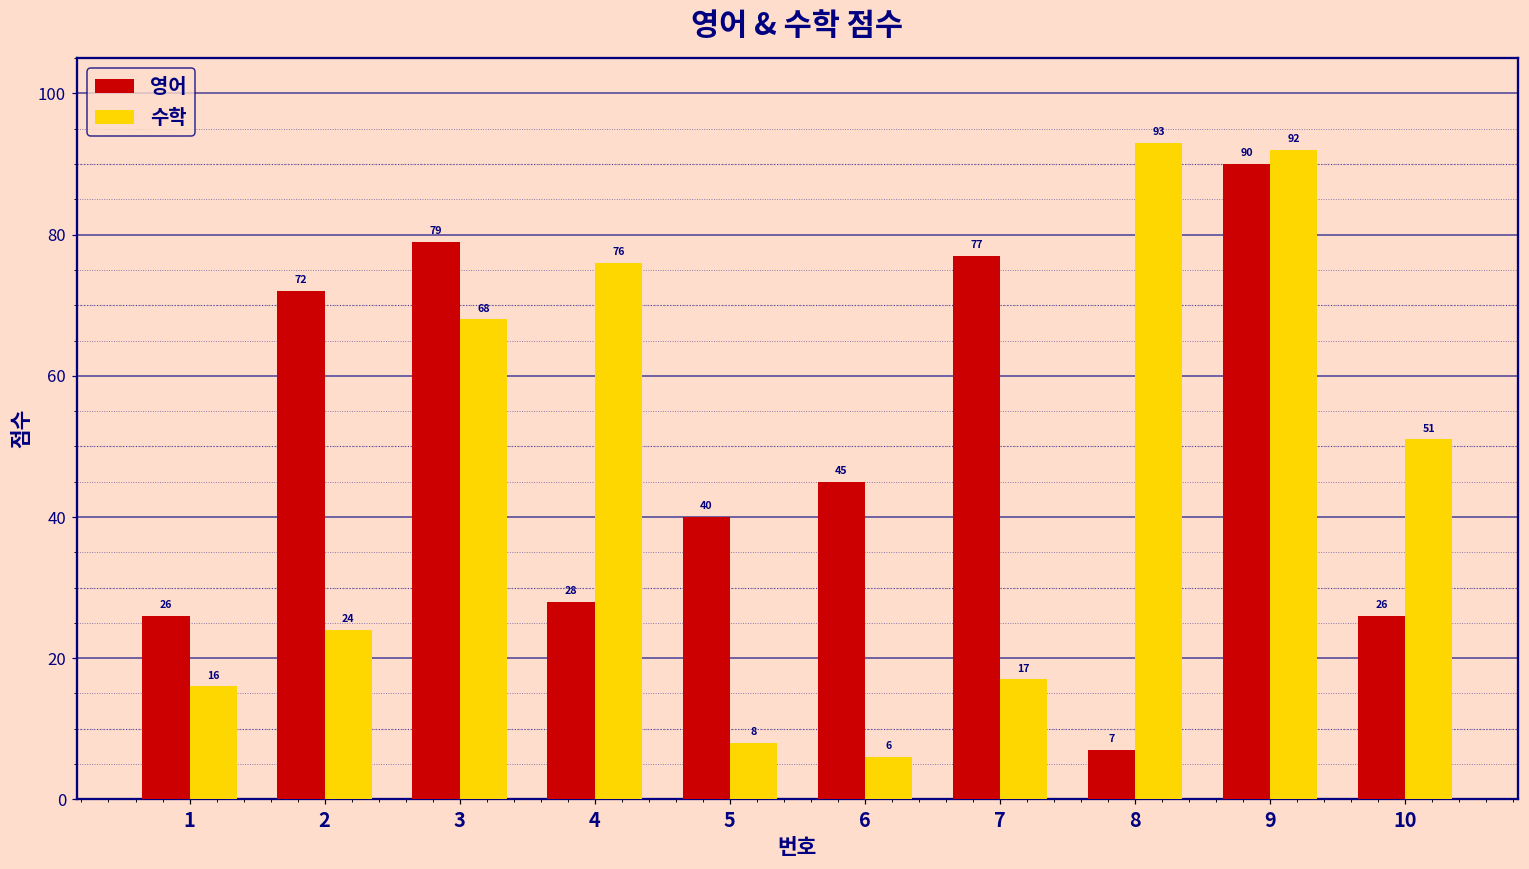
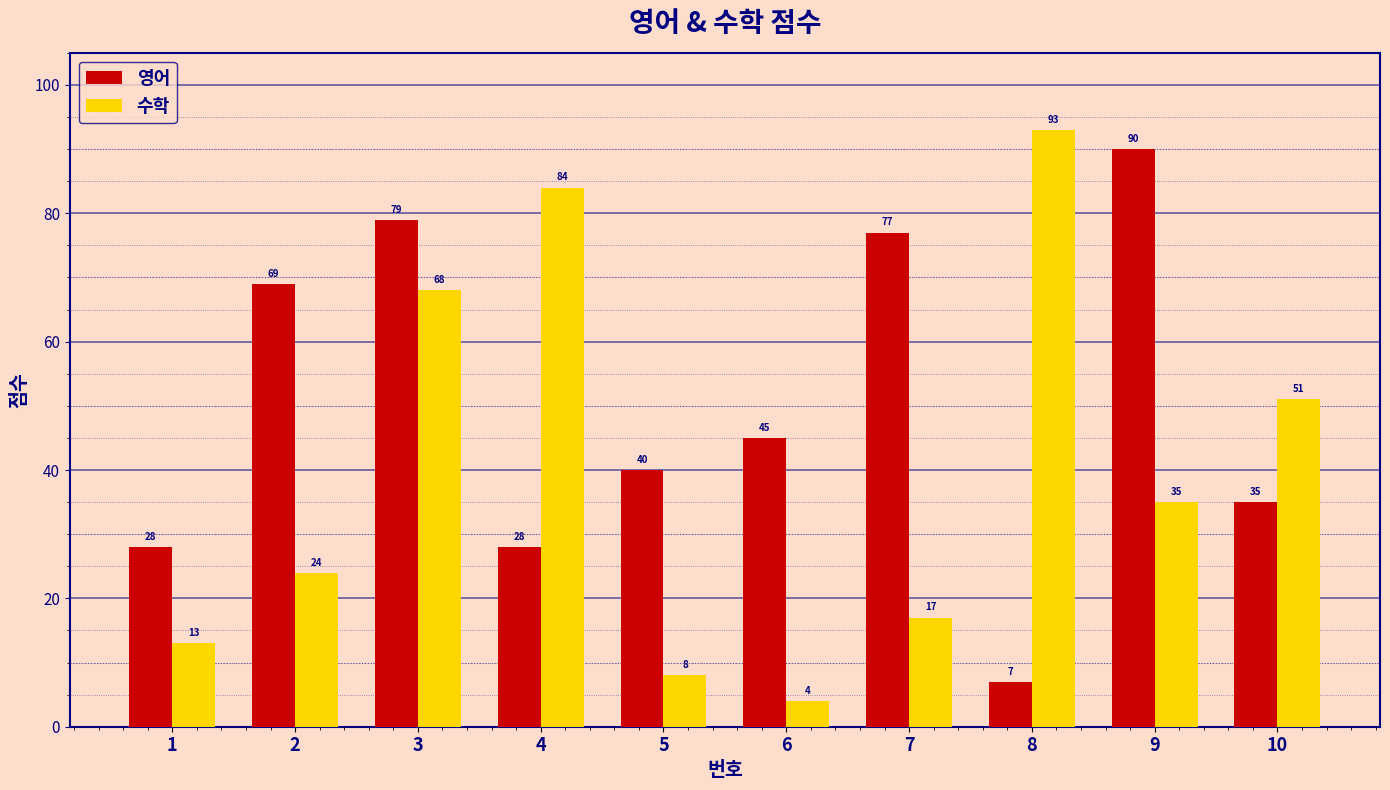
  {
    "영어": {
-     "1": 26,
-     "2": 72,
+     "1": 28,
+     "2": 69,
      "3": 79,
      "4": 28,
      "5": 40,
      "6": 45,
      "7": 77,
      "8": 7,
      "9": 90,
-     "10": 26
+     "10": 35
    },
    "수학": {
-     "1": 16,
+     "1": 13,
      "2": 24,
      "3": 68,
-     "4": 76,
+     "4": 84,
      "5": 8,
-     "6": 6,
+     "6": 4,
      "7": 17,
      "8": 93,
-     "9": 92,
+     "9": 35,
      "10": 51
    }
  }
